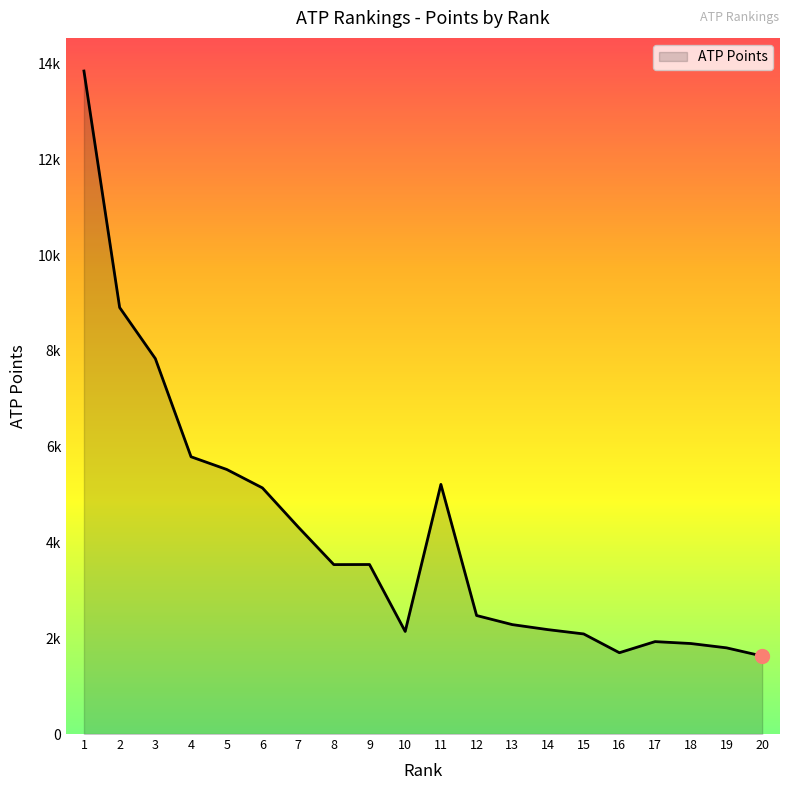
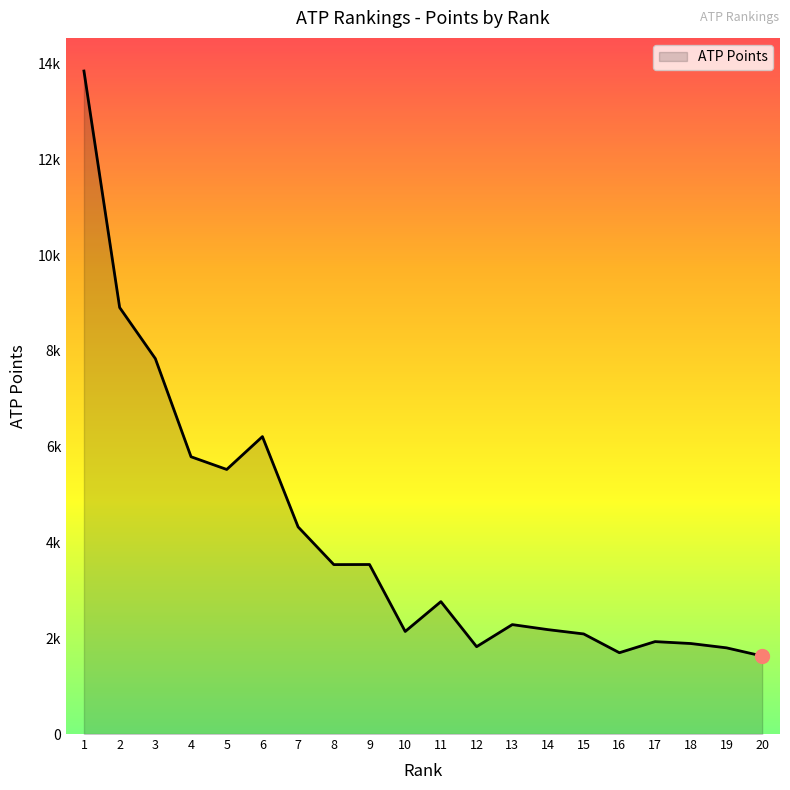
  {
    "ATP Points": {
      "1": 13800,
      "2": 8900,
      "3": 7800,
      "4": 5800,
      "5": 5500,
-     "6": 5100,
+     "6": 6200,
      "7": 4300,
      "8": 3500,
      "9": 3500,
      "10": 2100,
-     "11": 5200,
-     "12": 2500,
+     "11": 2800,
+     "12": 1800,
      "13": 2300,
      "14": 2200,
      "15": 2100,
      "16": 1700,
      "17": 1900,
      "18": 1900,
      "19": 1800
    }
  }
